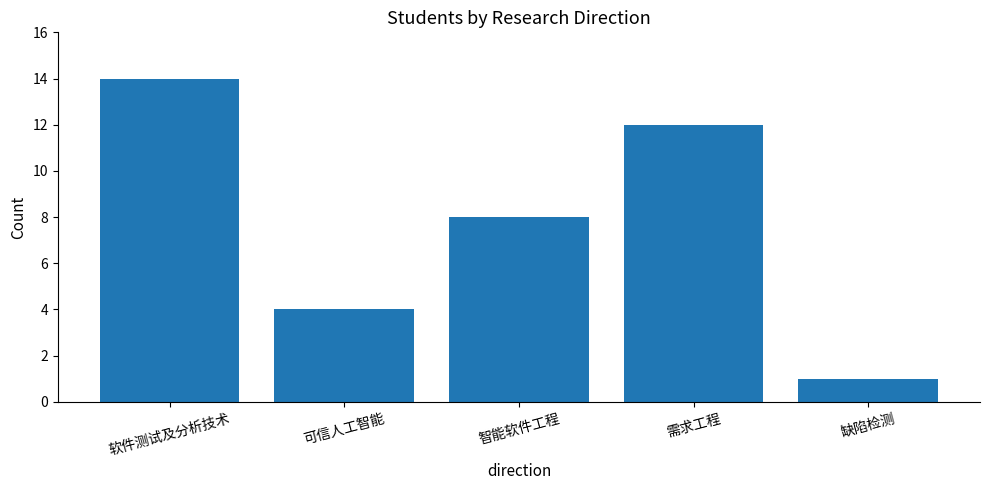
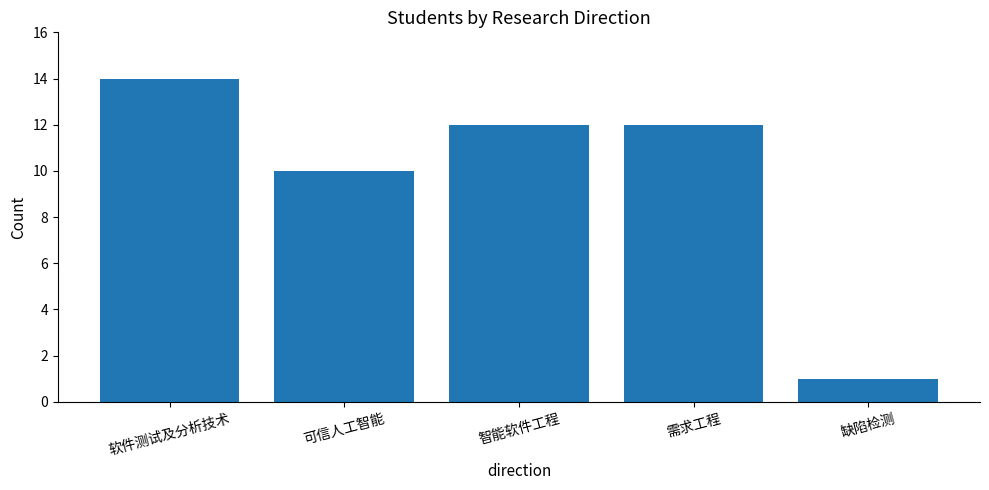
  {
    "软件测试及分析技术": 14,
-   "可信人工智能": 4,
-   "智能软件工程": 8,
+   "可信人工智能": 10,
+   "智能软件工程": 12,
    "需求工程": 12,
    "缺陷检测": 1
  }
